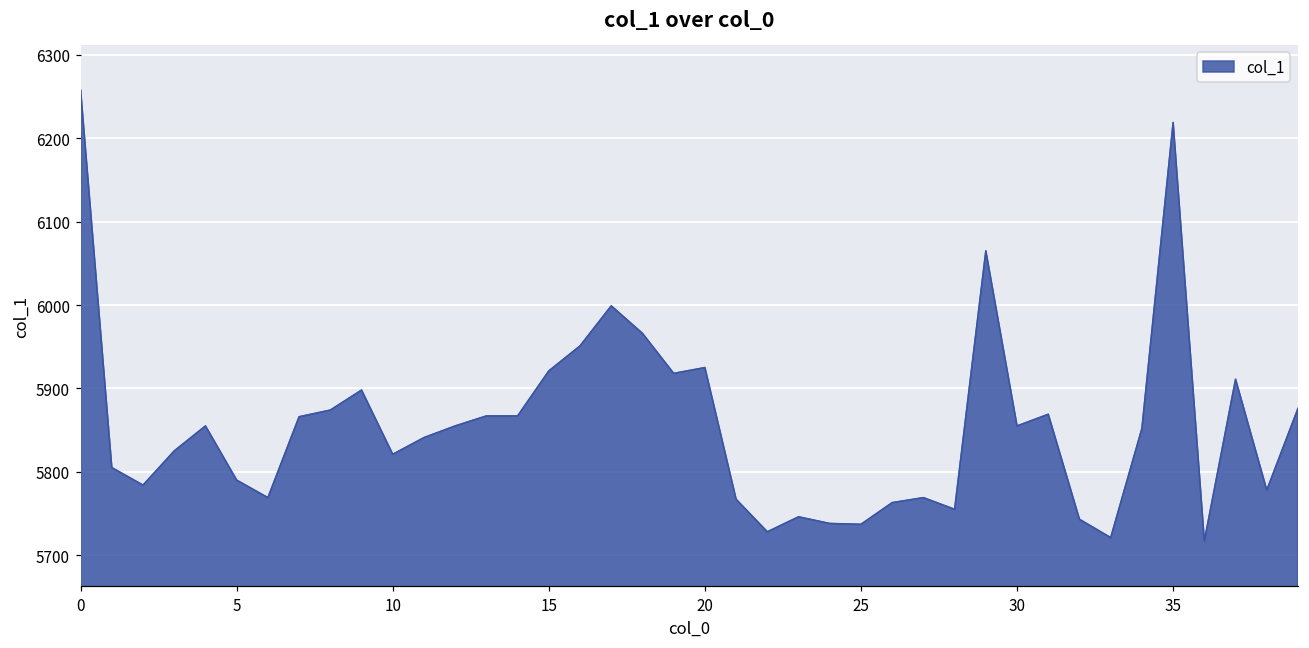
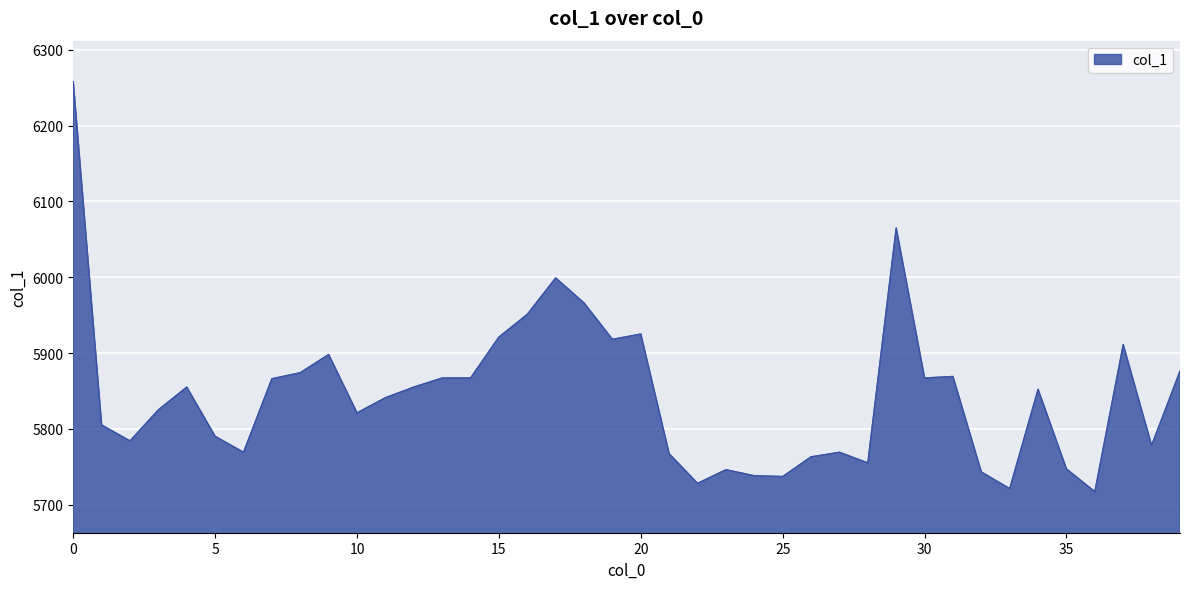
  {
    "0": 6260,
    "5": 5790,
    "10": 5820,
    "15": 5920,
    "20": 5930,
    "25": 5740,
-   "30": 5860,
-   "35": 6220
+   "30": 5870,
+   "35": 5750
  }
